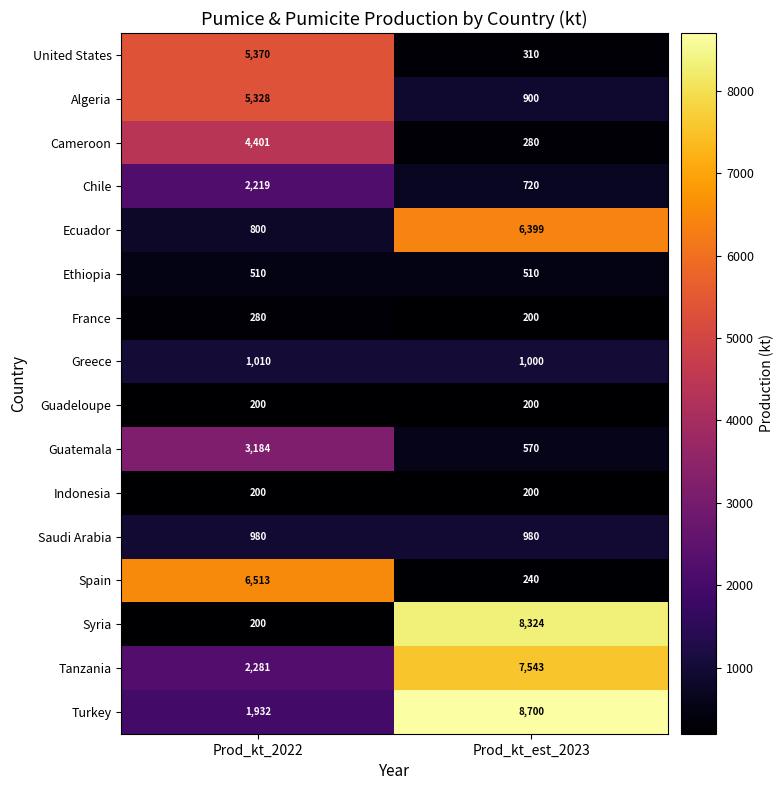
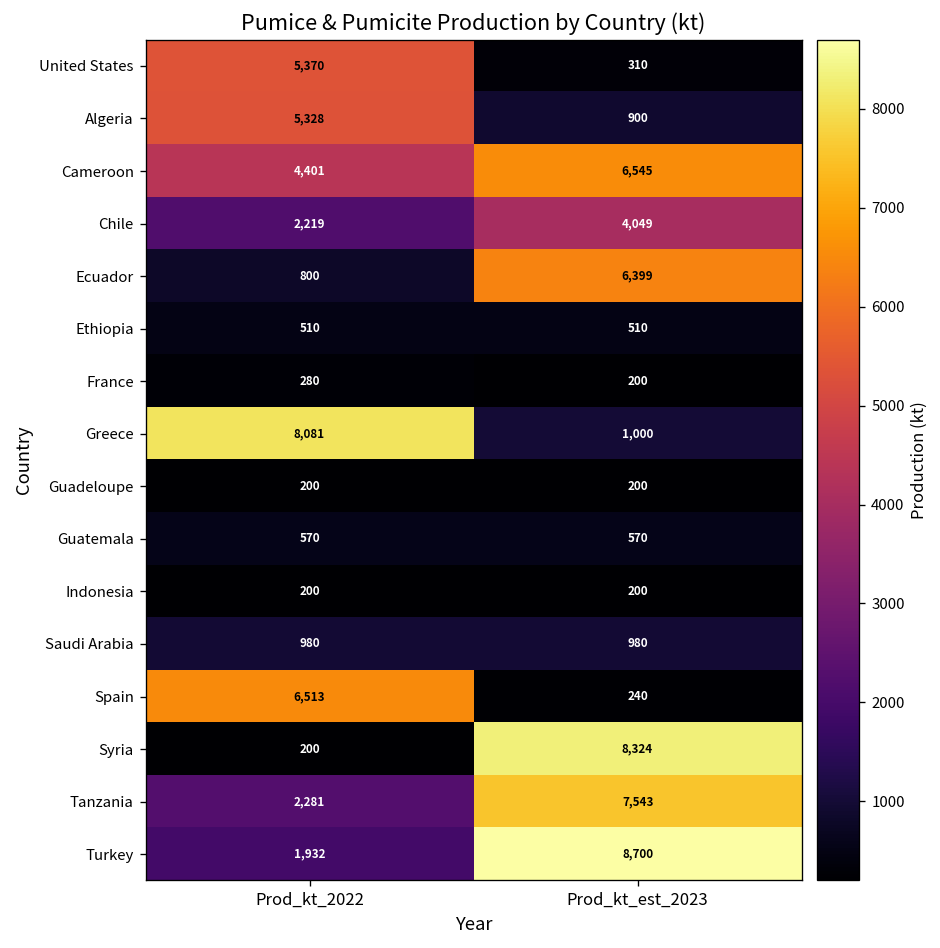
  {
    "United States": {
      "Prod_kt_2022": "5,370",
      "Prod_kt_est_2023": "310"
    },
    "Algeria": {
      "Prod_kt_2022": "5,328",
      "Prod_kt_est_2023": "900"
    },
    "Cameroon": {
      "Prod_kt_2022": "4,401",
-     "Prod_kt_est_2023": "280"
+     "Prod_kt_est_2023": "6,545"
    },
    "Chile": {
      "Prod_kt_2022": "2,219",
-     "Prod_kt_est_2023": "720"
+     "Prod_kt_est_2023": "4,049"
    },
    "Ecuador": {
      "Prod_kt_2022": "800",
      "Prod_kt_est_2023": "6,399"
    },
    "Ethiopia": {
      "Prod_kt_2022": "510",
      "Prod_kt_est_2023": "510"
    },
    "France": {
      "Prod_kt_2022": "280",
      "Prod_kt_est_2023": "200"
    },
    "Greece": {
-     "Prod_kt_2022": "1,010",
+     "Prod_kt_2022": "8,081",
      "Prod_kt_est_2023": "1,000"
    },
    "Guadeloupe": {
      "Prod_kt_2022": "200",
      "Prod_kt_est_2023": "200"
    },
    "Guatemala": {
-     "Prod_kt_2022": "3,184",
+     "Prod_kt_2022": "570",
      "Prod_kt_est_2023": "570"
    },
    "Indonesia": {
      "Prod_kt_2022": "200",
      "Prod_kt_est_2023": "200"
    },
    "Saudi Arabia": {
      "Prod_kt_2022": "980",
      "Prod_kt_est_2023": "980"
    },
    "Spain": {
      "Prod_kt_2022": "6,513",
      "Prod_kt_est_2023": "240"
    },
    "Syria": {
      "Prod_kt_2022": "200",
      "Prod_kt_est_2023": "8,324"
    },
    "Tanzania": {
      "Prod_kt_2022": "2,281",
      "Prod_kt_est_2023": "7,543"
    },
    "Turkey": {
      "Prod_kt_2022": "1,932",
      "Prod_kt_est_2023": "8,700"
    }
  }
